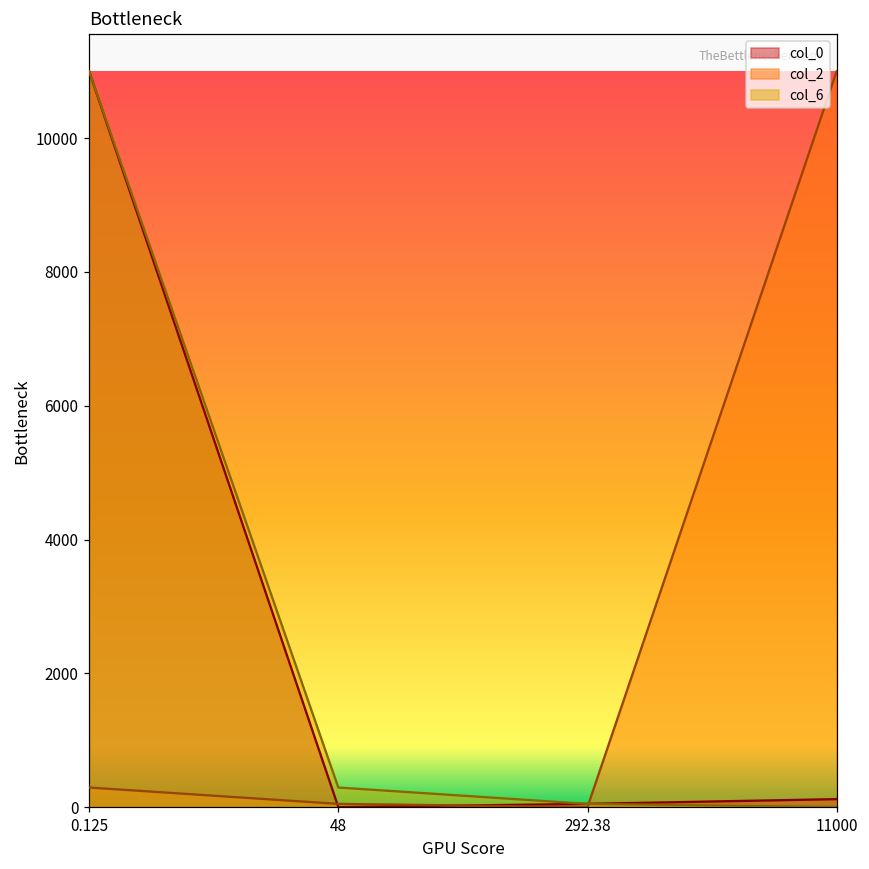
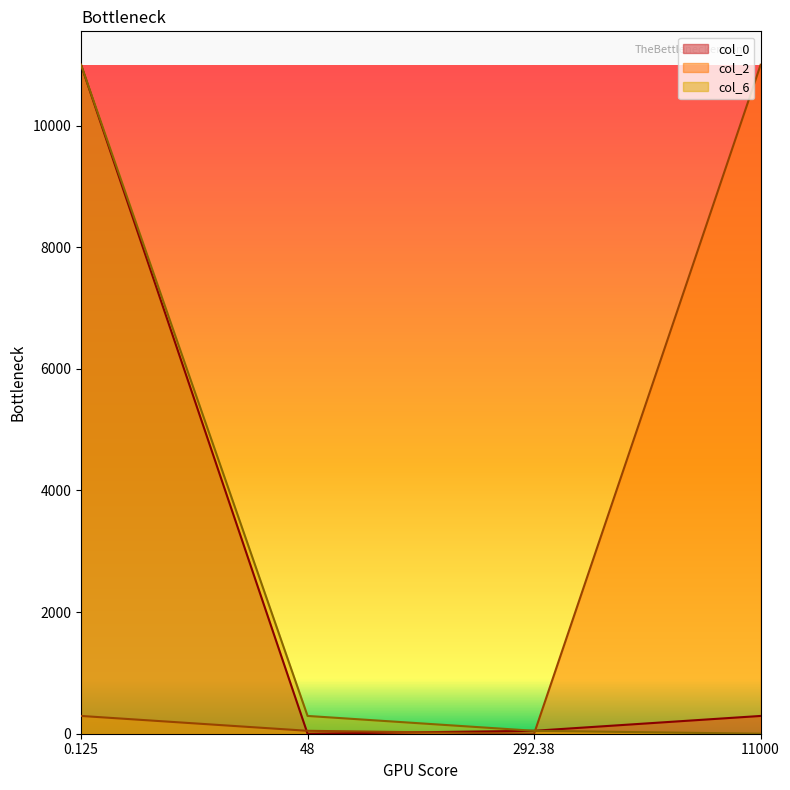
  {
    "col_0": {
      "48": 0,
-     "11000": 100
+     "11000": 300
    }
  }
